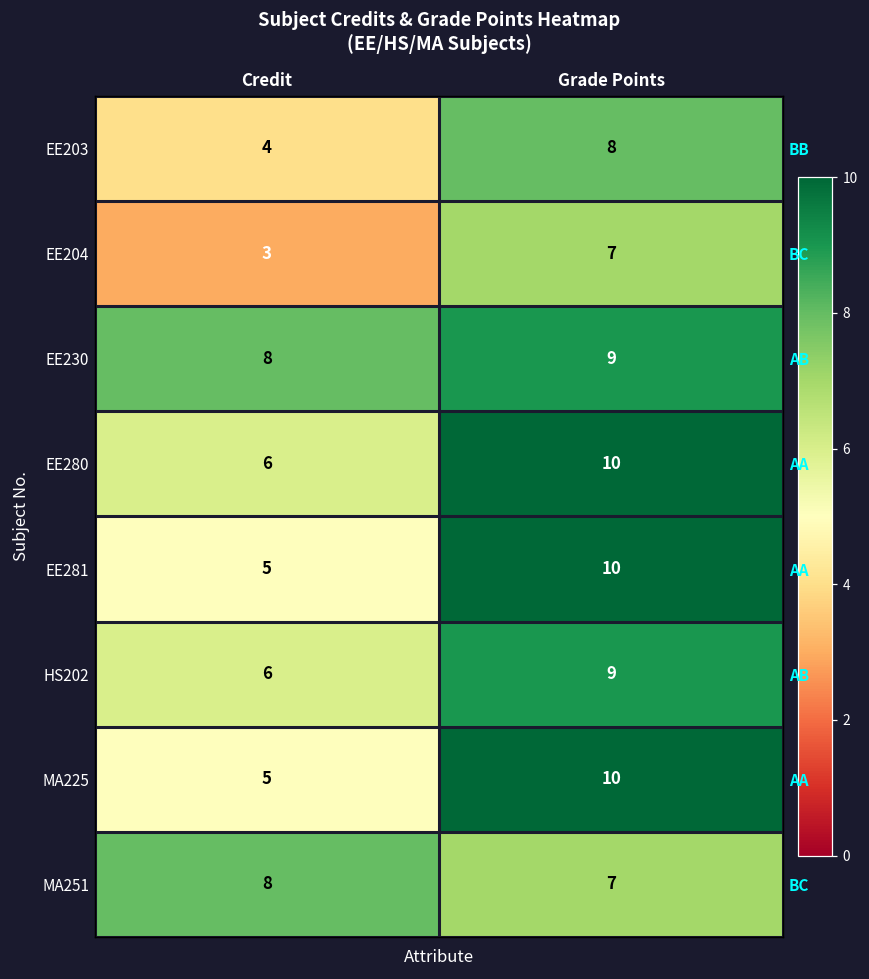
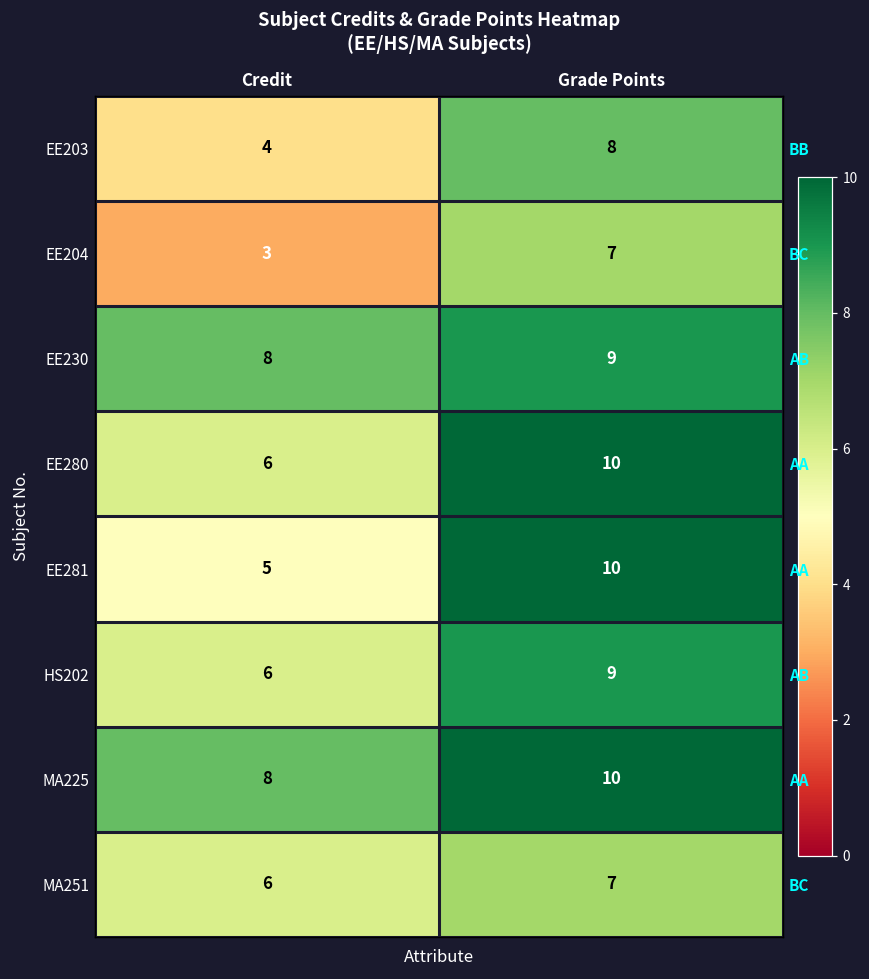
  {
    "EE203": {
      "Credit": 4,
      "Grade Points": 8
    },
    "EE204": {
      "Credit": 3,
      "Grade Points": 7
    },
    "EE230": {
      "Credit": 8,
      "Grade Points": 9
    },
    "EE280": {
      "Credit": 6,
      "Grade Points": 10
    },
    "EE281": {
      "Credit": 5,
      "Grade Points": 10
    },
    "HS202": {
      "Credit": 6,
      "Grade Points": 9
    },
    "MA225": {
-     "Credit": 5,
+     "Credit": 8,
      "Grade Points": 10
    },
    "MA251": {
-     "Credit": 8,
+     "Credit": 6,
      "Grade Points": 7
    }
  }
